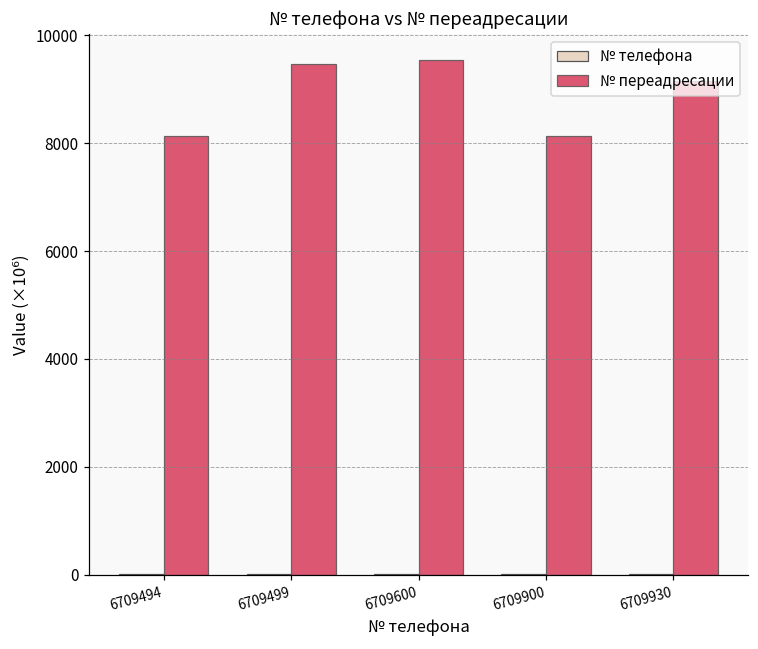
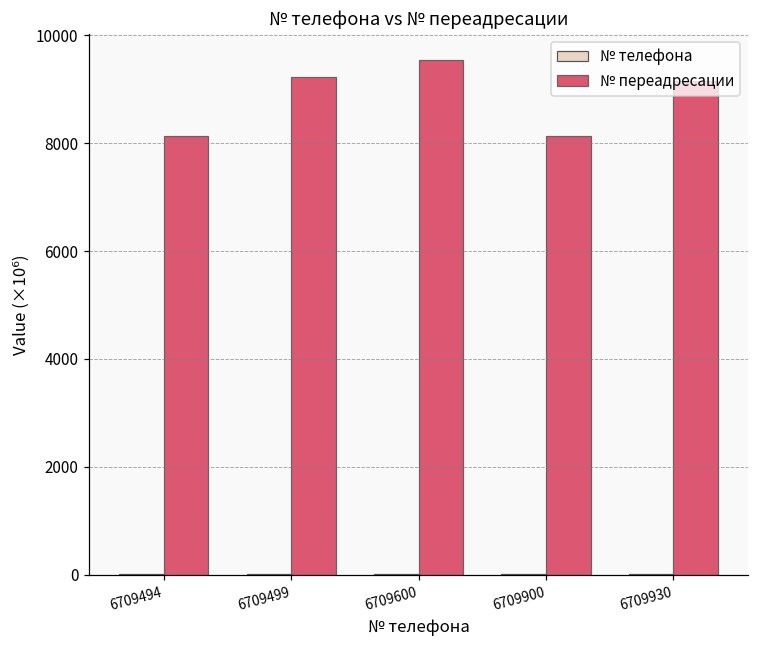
  {
    "№ переадресации": {
      "6709494": 8100,
-     "6709499": 9500,
+     "6709499": 9200,
      "6709600": 9500,
      "6709900": 8100
    }
  }
